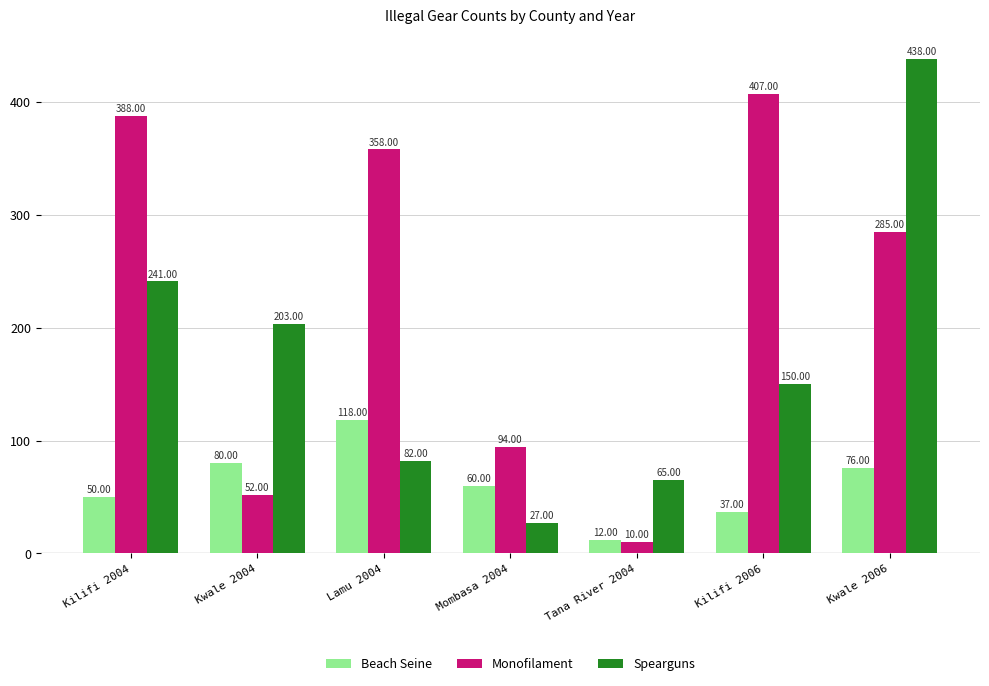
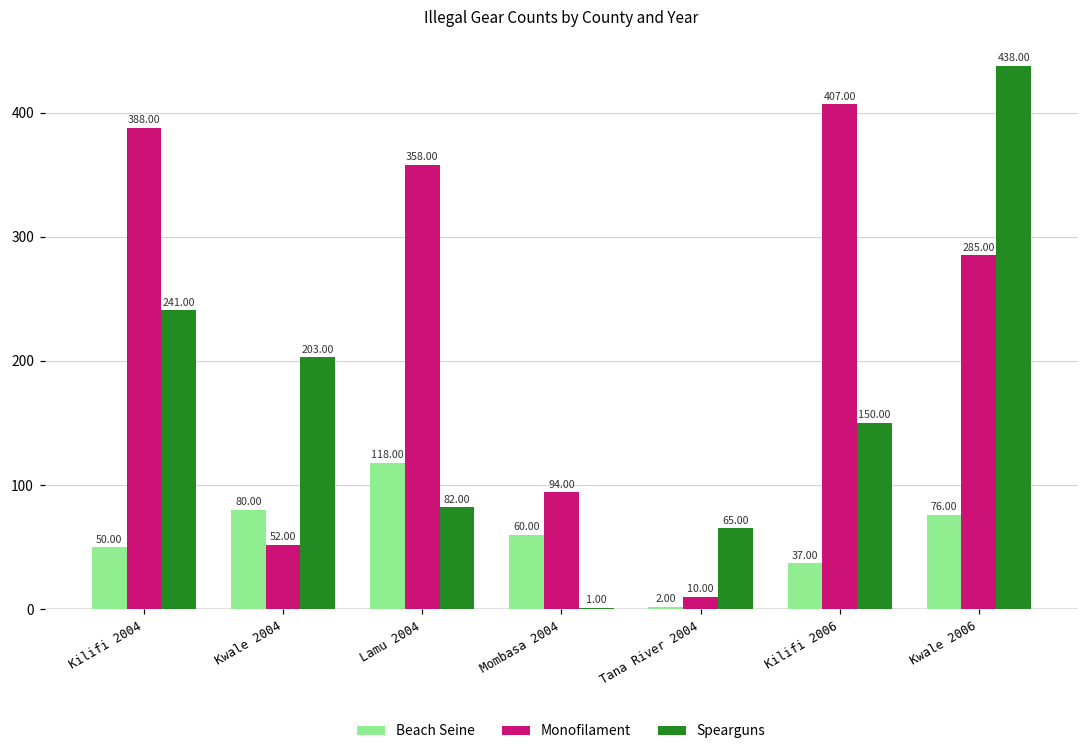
  {
    "Beach Seine": {
      "Kilifi 2004": 50.00,
      "Kwale 2004": 80.00,
      "Lamu 2004": 118.00,
      "Mombasa 2004": 60.00,
-     "Tana River 2004": 12.00,
+     "Tana River 2004": 2.00,
      "Kilifi 2006": 37.00,
      "Kwale 2006": 76.00
    },
    "Monofilament": {
      "Kilifi 2004": 388.00,
      "Kwale 2004": 52.00,
      "Lamu 2004": 358.00,
      "Mombasa 2004": 94.00,
      "Tana River 2004": 10.00,
      "Kilifi 2006": 407.00,
      "Kwale 2006": 285.00
    },
    "Spearguns": {
      "Kilifi 2004": 241.00,
      "Kwale 2004": 203.00,
      "Lamu 2004": 82.00,
-     "Mombasa 2004": 27.00,
+     "Mombasa 2004": 1.00,
      "Tana River 2004": 65.00,
      "Kilifi 2006": 150.00,
      "Kwale 2006": 438.00
    }
  }
